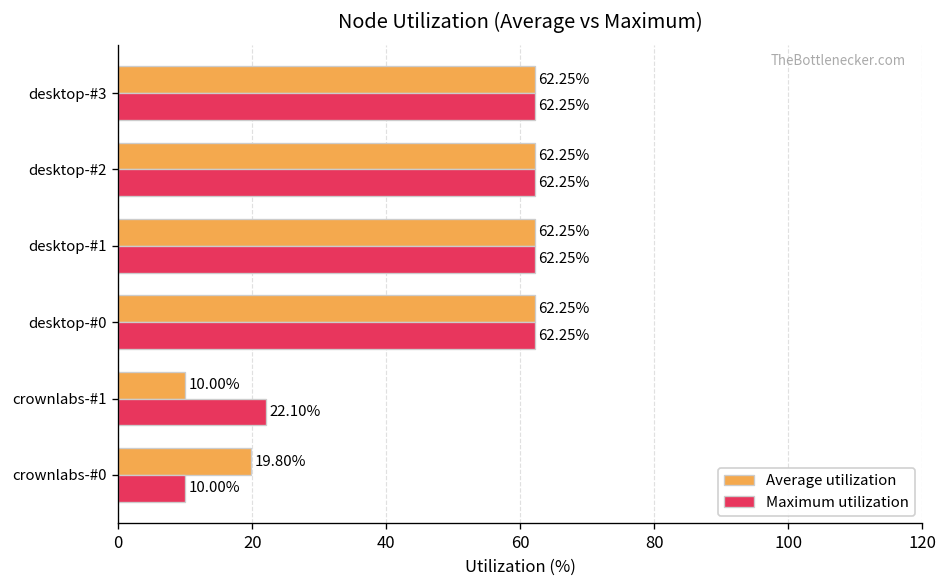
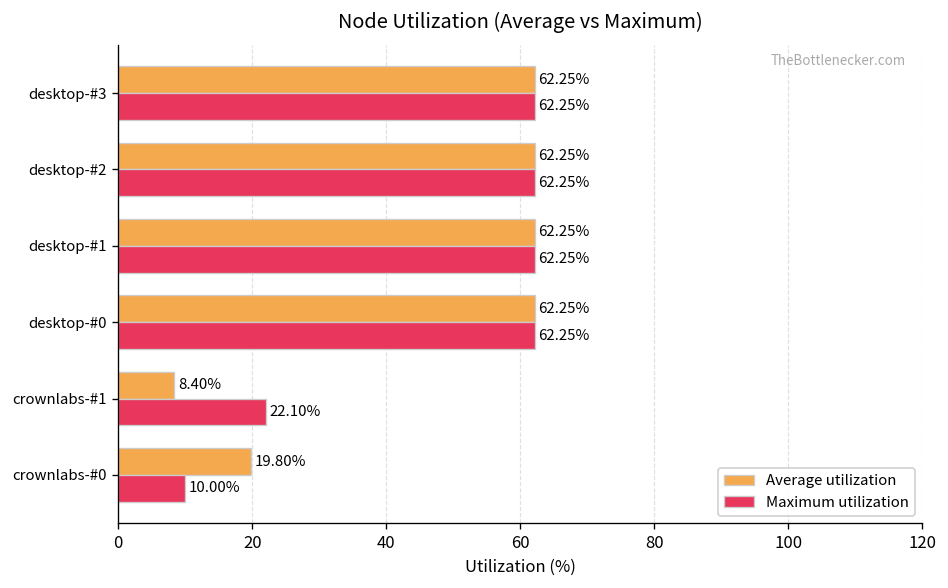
  {
    "Average utilization": {
      "desktop-#3": "62.25%",
      "desktop-#2": "62.25%",
      "desktop-#1": "62.25%",
      "desktop-#0": "62.25%",
-     "crownlabs-#1": "10.00%",
+     "crownlabs-#1": "8.40%",
      "crownlabs-#0": "19.80%"
    },
    "Maximum utilization": {
      "desktop-#3": "62.25%",
      "desktop-#2": "62.25%",
      "desktop-#1": "62.25%",
      "desktop-#0": "62.25%",
      "crownlabs-#1": "22.10%",
      "crownlabs-#0": "10.00%"
    }
  }
